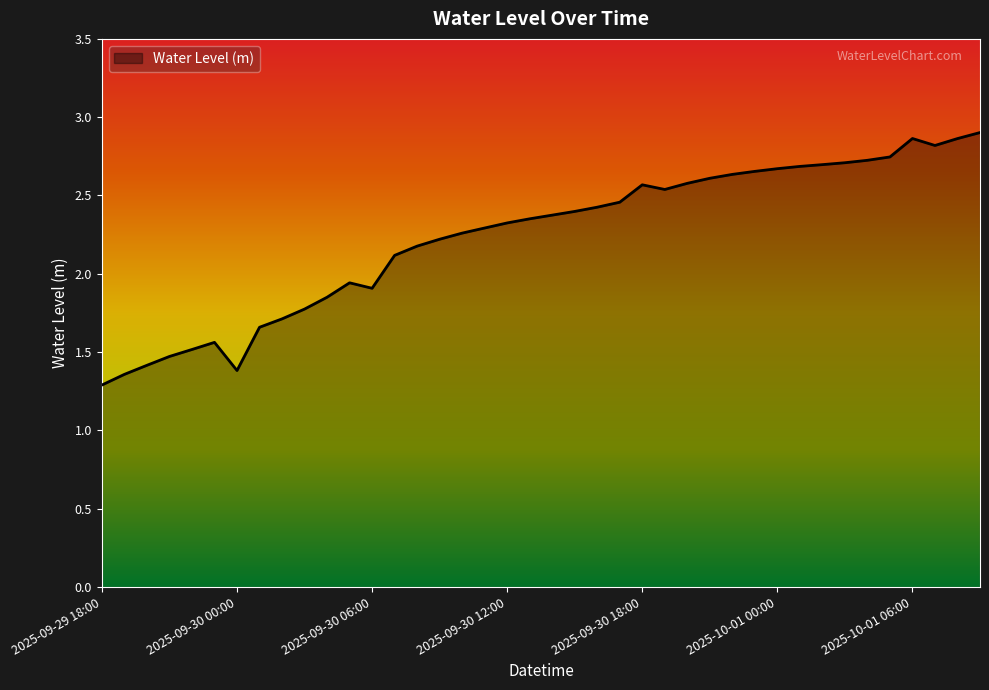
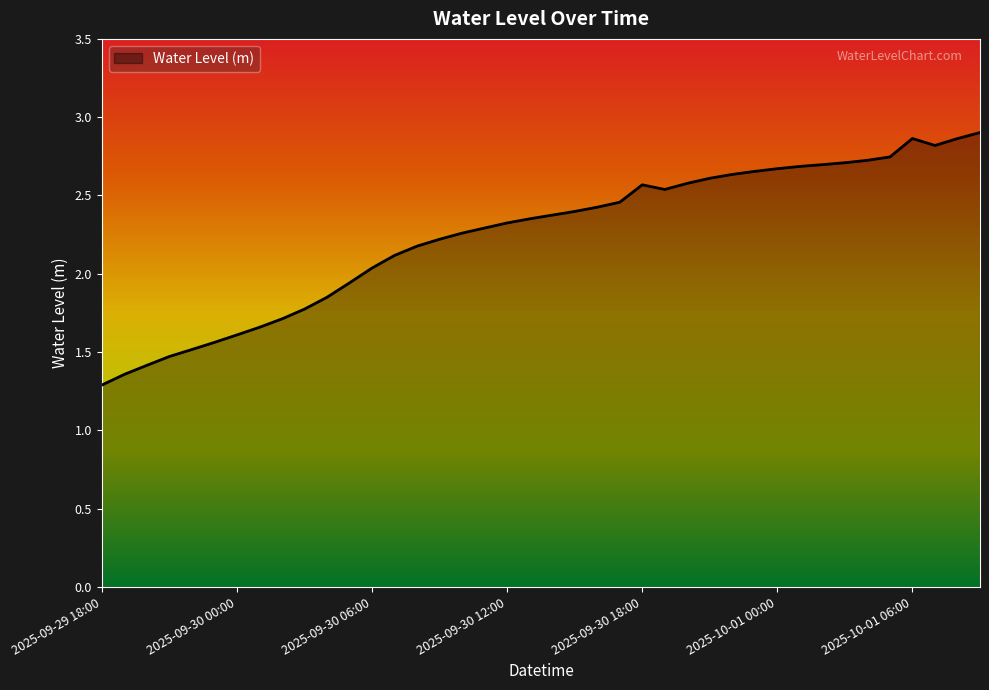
  {
    "2025-09-29 18:00": 1.29,
-   "2025-09-30 00:00": 1.38,
-   "2025-09-30 06:00": 1.91,
+   "2025-09-30 00:00": 1.61,
+   "2025-09-30 06:00": 2.04,
    "2025-09-30 12:00": 2.32,
    "2025-09-30 18:00": 2.57,
    "2025-10-01 00:00": 2.67,
    "2025-10-01 06:00": 2.86
  }
